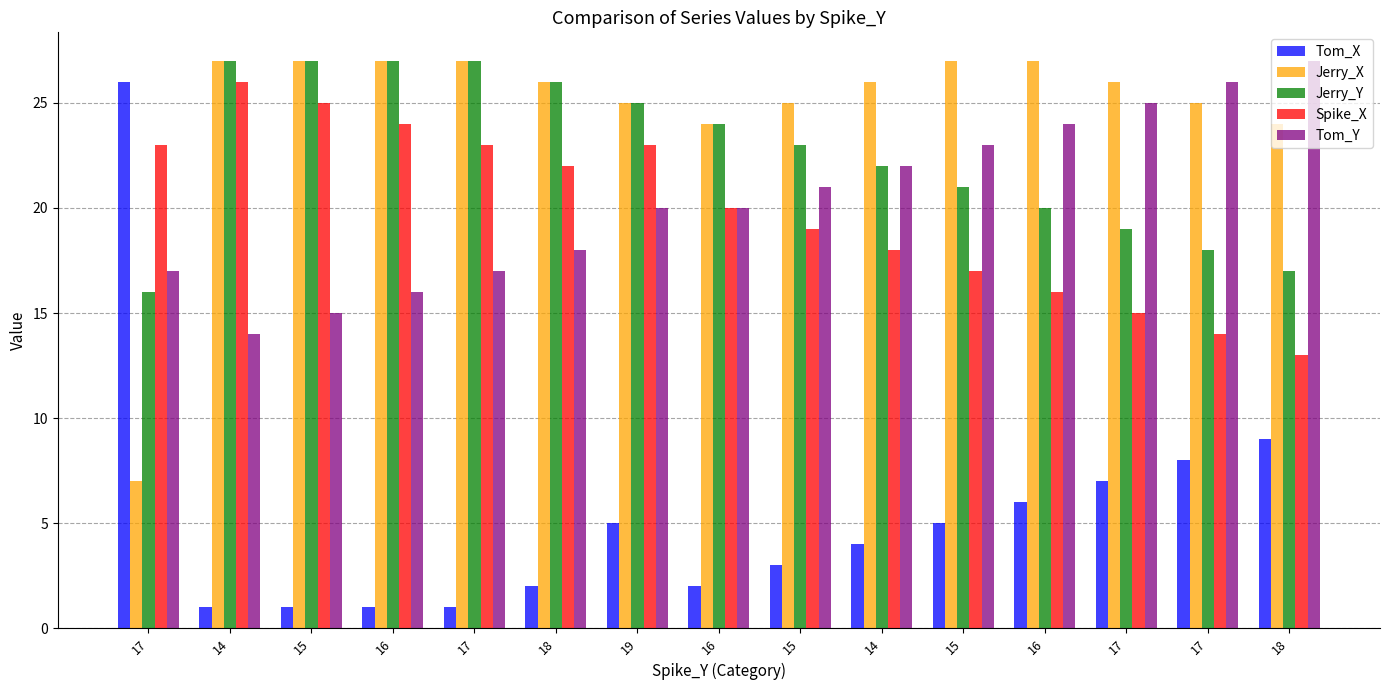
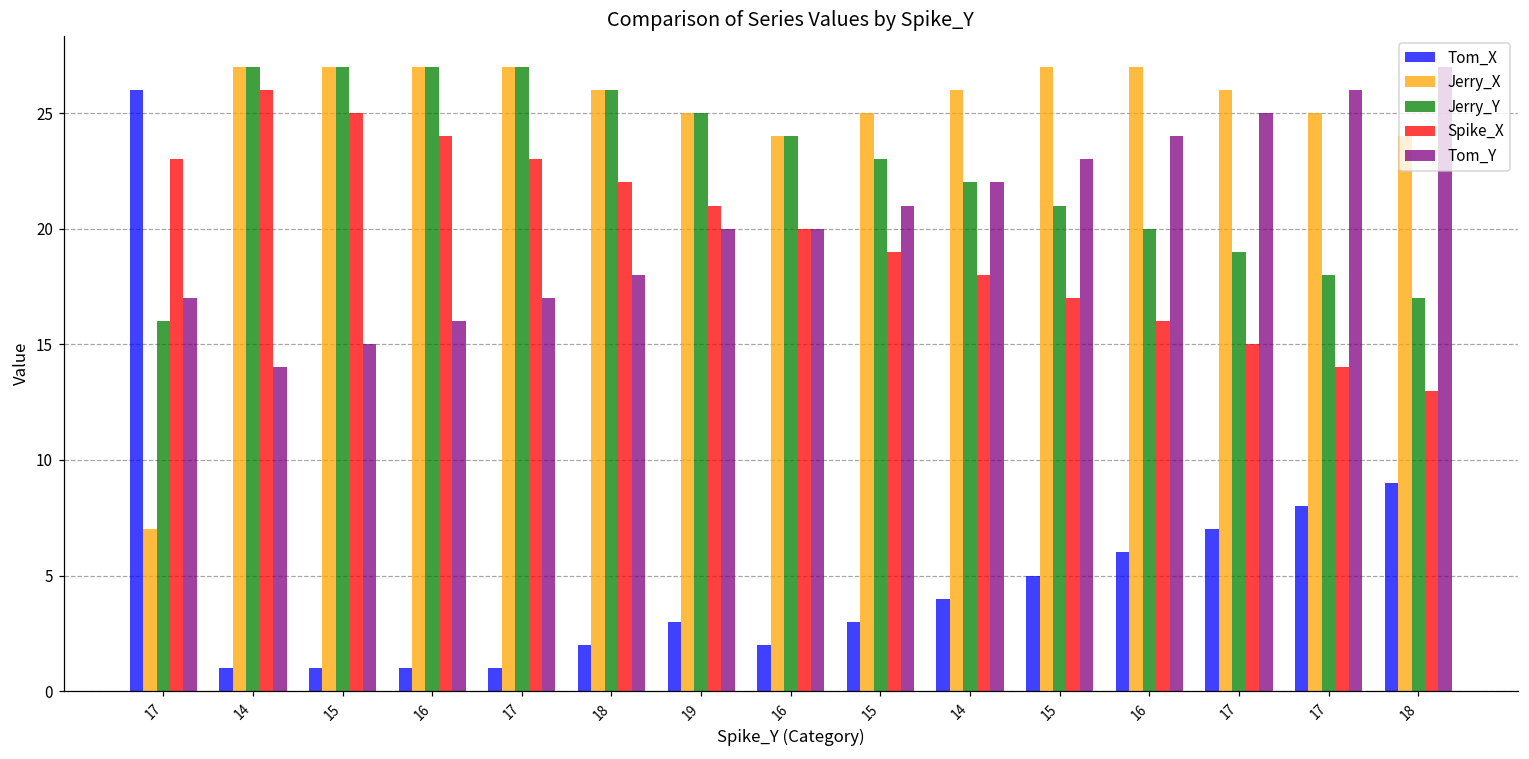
  {
    "Tom_X": {
-     "19": 5
+     "19": 3
    },
    "Jerry_X": {
      "19": 25
    },
    "Jerry_Y": {
      "19": 25
    },
    "Spike_X": {
-     "19": 23
+     "19": 21
    },
    "Tom_Y": {
      "19": 20
    }
  }
